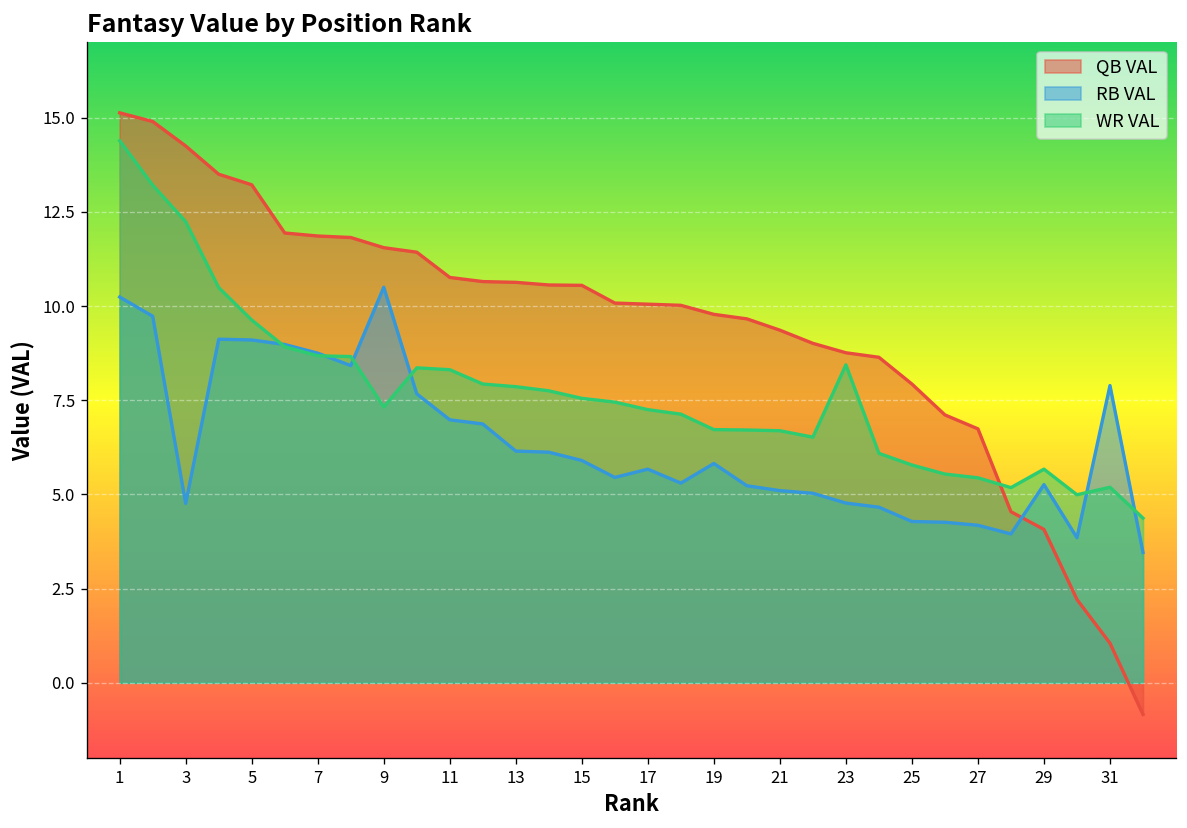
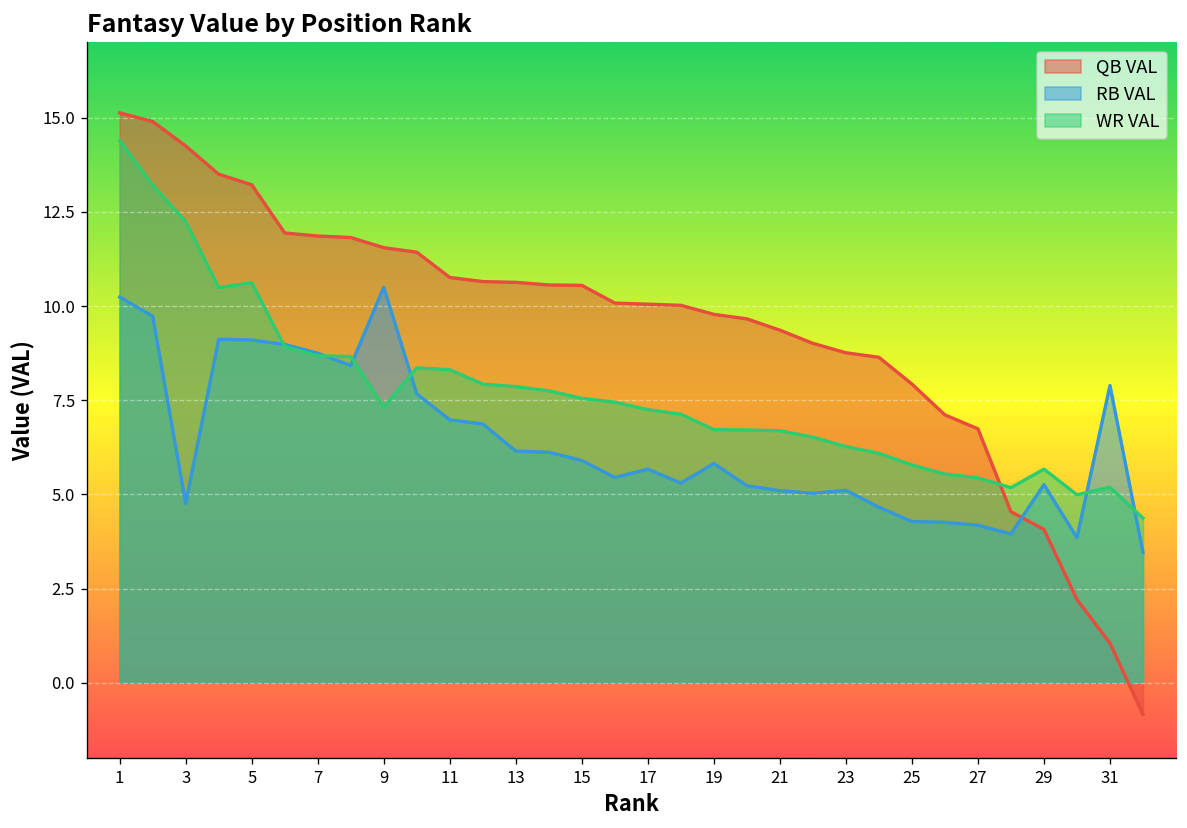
  {
    "RB VAL": {
      "1": 10.2,
      "3": 4.8,
      "5": 9.1,
      "9": 10.5,
      "11": 7.0,
      "13": 6.2,
      "15": 5.9,
      "17": 5.7,
      "19": 5.8,
      "21": 5.1,
-     "23": 4.8,
+     "23": 5.1,
      "25": 4.3,
      "27": 4.2,
      "29": 5.3,
      "31": 7.9
    },
    "WR VAL": {
      "1": 14.4,
      "3": 12.2,
-     "5": 9.6,
+     "5": 10.6,
      "9": 7.3,
      "11": 8.3,
      "13": 7.9,
      "15": 7.6,
      "17": 7.3,
      "19": 6.7,
      "21": 6.7,
-     "23": 8.4,
+     "23": 6.3,
      "25": 5.8,
      "27": 5.4,
      "29": 5.7,
      "31": 5.2
    }
  }
